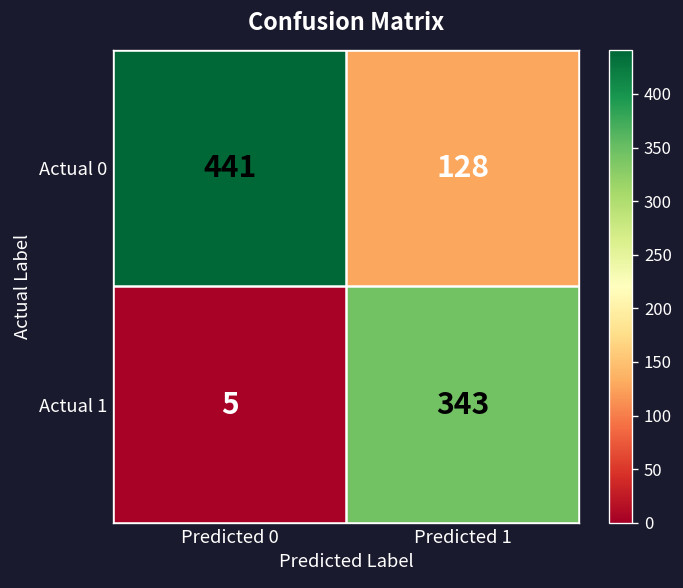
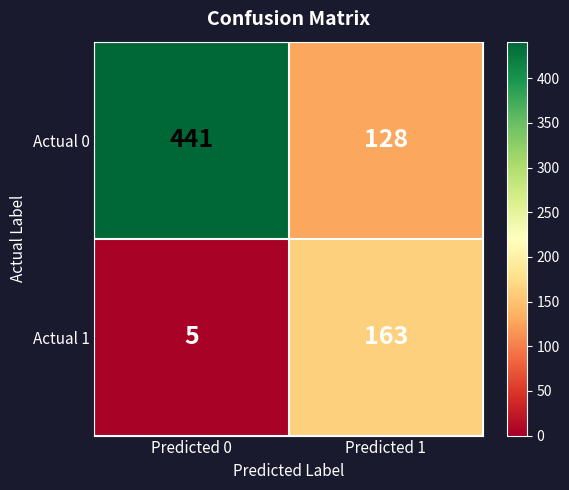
  {
    "Actual 0": {
      "Predicted 0": 441,
      "Predicted 1": 128
    },
    "Actual 1": {
      "Predicted 0": 5,
-     "Predicted 1": 343
+     "Predicted 1": 163
    }
  }
